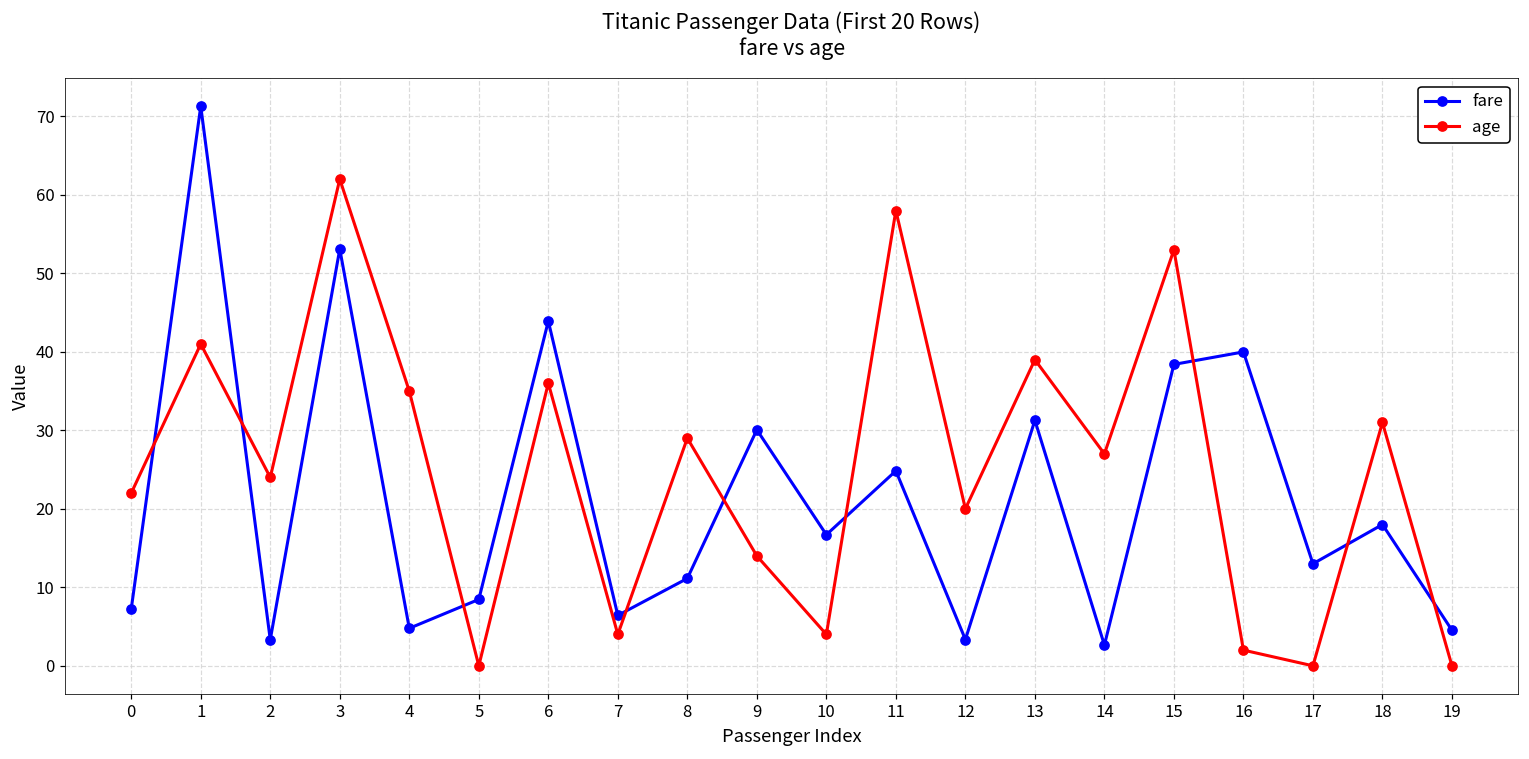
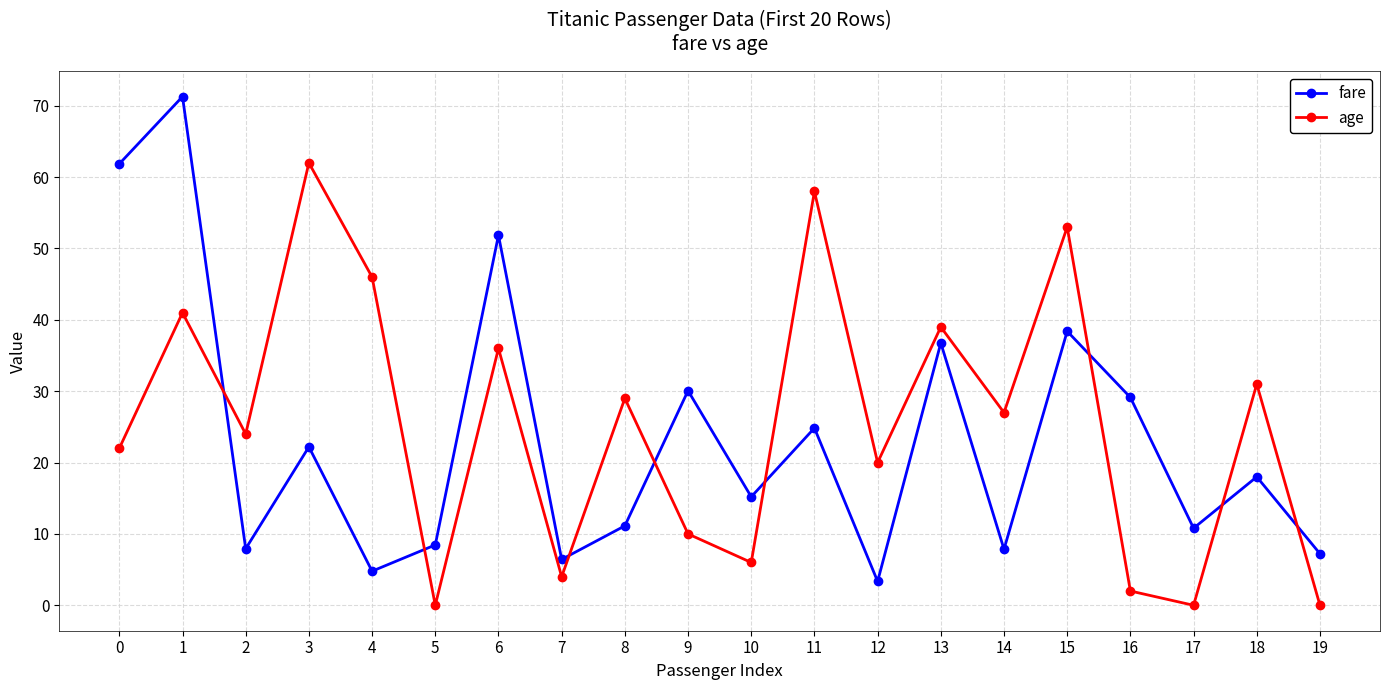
  {
    "fare": {
-     "0": 7,
+     "0": 62,
      "1": 71,
-     "2": 3,
-     "3": 53,
+     "2": 8,
+     "3": 22,
      "4": 5,
      "5": 8,
-     "6": 44,
+     "6": 52,
      "7": 6,
      "8": 11,
      "9": 30,
-     "10": 17,
+     "10": 15,
      "11": 25,
      "12": 3,
-     "13": 31,
-     "14": 3,
+     "13": 37,
+     "14": 8,
      "15": 38,
-     "16": 40,
-     "17": 13,
+     "16": 29,
+     "17": 11,
      "18": 18,
-     "19": 5
+     "19": 7
    },
    "age": {
      "0": 22,
      "1": 41,
      "2": 24,
      "3": 62,
-     "4": 35,
+     "4": 46,
      "5": 0,
      "6": 36,
      "7": 4,
      "8": 29,
-     "9": 14,
-     "10": 4,
+     "9": 10,
+     "10": 6,
      "11": 58,
      "12": 20,
      "13": 39,
      "14": 27,
      "15": 53,
      "16": 2,
      "17": 0,
      "18": 31,
      "19": 0
    }
  }
